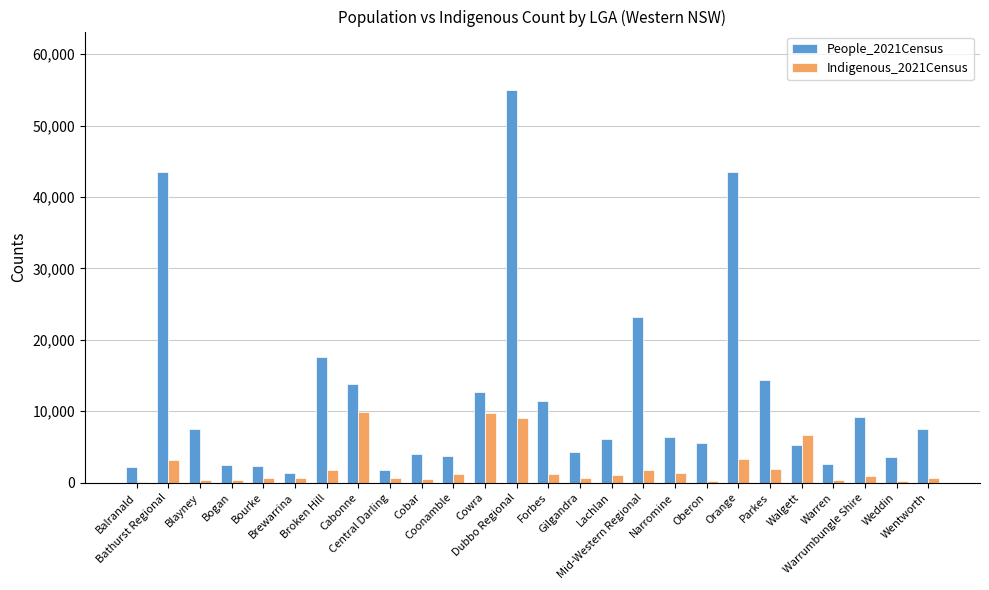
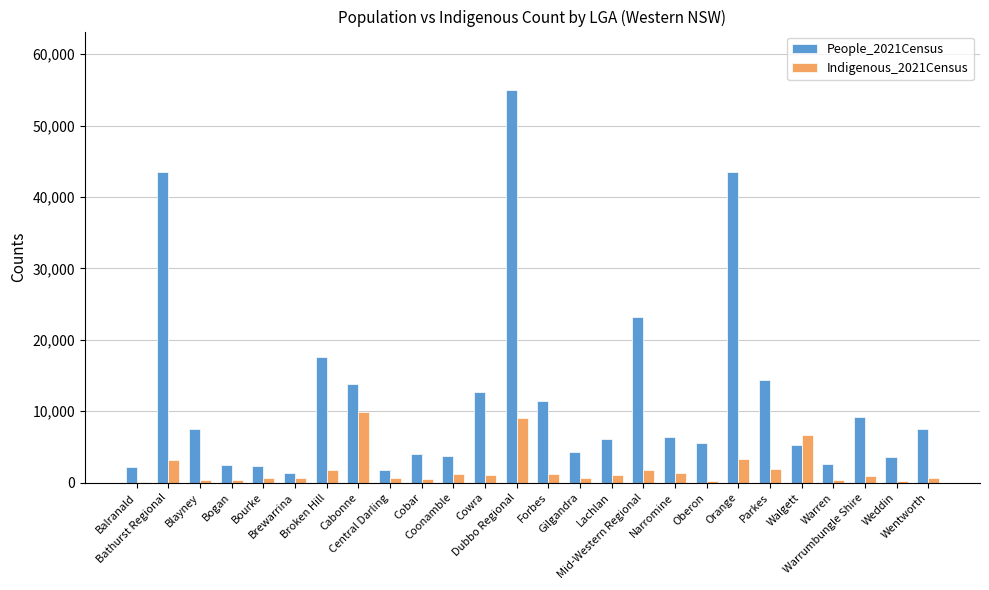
  {
    "People_2021Census": {
      "Balranald": "2,000",
      "Bathurst Regional": "44,000",
      "Blayney": "7,000",
      "Bogan": "2,000",
      "Bourke": "2,000",
      "Brewarrina": "1,000",
      "Broken Hill": "18,000",
      "Cabonne": "14,000",
      "Central Darling": "2,000",
      "Cobar": "4,000",
      "Coonamble": "4,000",
      "Cowra": "13,000",
      "Dubbo Regional": "55,000",
      "Forbes": "12,000",
      "Gilgandra": "4,000",
      "Lachlan": "6,000",
      "Mid-Western Regional": "23,000",
      "Narromine": "6,000",
      "Oberon": "6,000",
      "Orange": "44,000",
      "Parkes": "14,000",
      "Walgett": "5,000",
      "Warren": "3,000",
      "Warrumbungle Shire": "9,000",
      "Weddin": "4,000",
      "Wentworth": "7,000"
    },
    "Indigenous_2021Census": {
      "Bathurst Regional": "3,000",
      "Blayney": "0",
      "Bogan": "0",
      "Bourke": "1,000",
      "Brewarrina": "1,000",
      "Broken Hill": "2,000",
      "Cabonne": "10,000",
      "Central Darling": "1,000",
      "Cobar": "1,000",
      "Coonamble": "1,000",
-     "Cowra": "10,000",
+     "Cowra": "1,000",
      "Dubbo Regional": "9,000",
      "Forbes": "1,000",
      "Gilgandra": "1,000",
      "Lachlan": "1,000",
      "Mid-Western Regional": "2,000",
      "Narromine": "1,000",
      "Orange": "3,000",
      "Parkes": "2,000",
      "Walgett": "7,000",
      "Warren": "0",
      "Warrumbungle Shire": "1,000",
      "Wentworth": "1,000"
    }
  }
